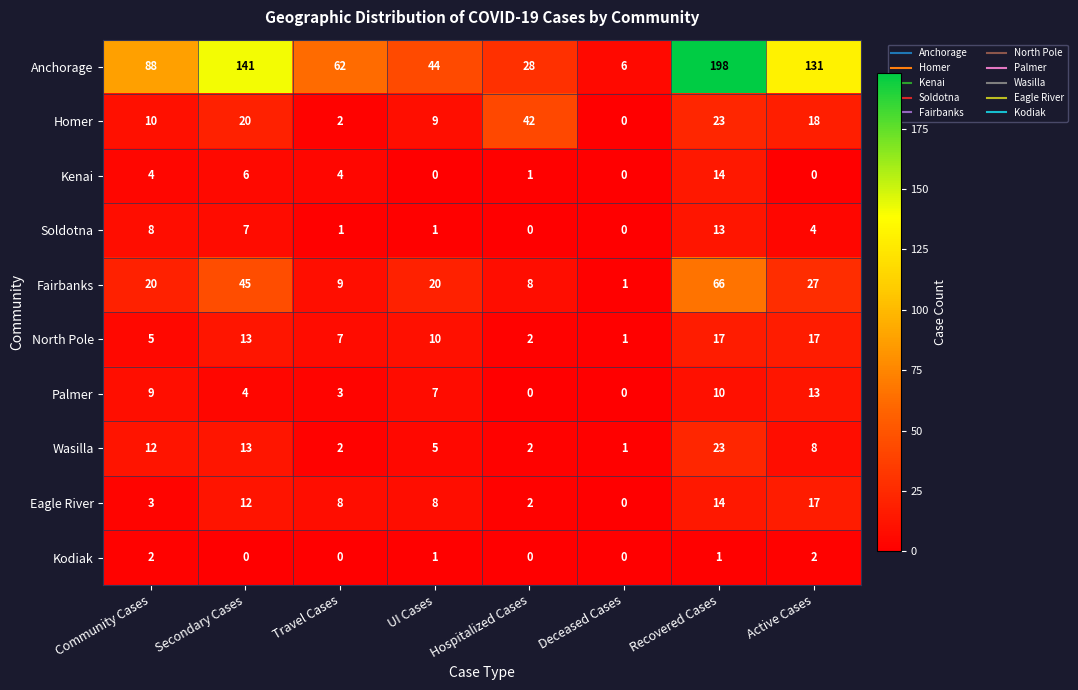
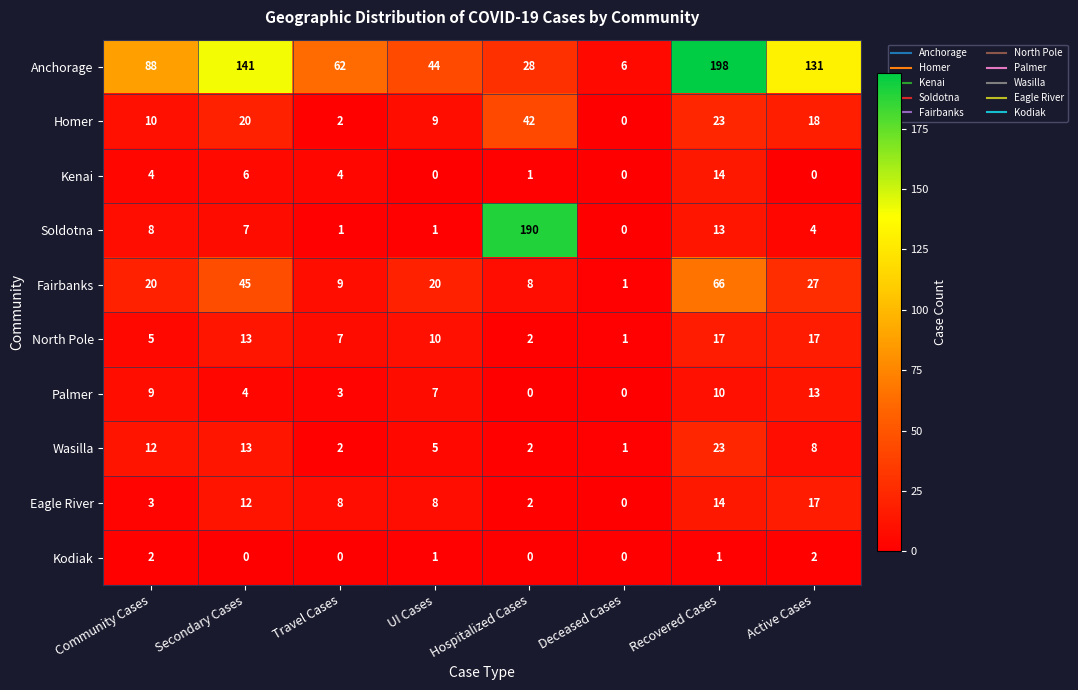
  {
    "Anchorage": {
      "Community Cases": 88,
      "Secondary Cases": 141,
      "Travel Cases": 62,
      "UI Cases": 44,
      "Hospitalized Cases": 28,
      "Deceased Cases": 6,
      "Recovered Cases": 198,
      "Active Cases": 131
    },
    "Homer": {
      "Community Cases": 10,
      "Secondary Cases": 20,
      "Travel Cases": 2,
      "UI Cases": 9,
      "Hospitalized Cases": 42,
      "Deceased Cases": 0,
      "Recovered Cases": 23,
      "Active Cases": 18
    },
    "Kenai": {
      "Community Cases": 4,
      "Secondary Cases": 6,
      "Travel Cases": 4,
      "UI Cases": 0,
      "Hospitalized Cases": 1,
      "Deceased Cases": 0,
      "Recovered Cases": 14,
      "Active Cases": 0
    },
    "Soldotna": {
      "Community Cases": 8,
      "Secondary Cases": 7,
      "Travel Cases": 1,
      "UI Cases": 1,
-     "Hospitalized Cases": 0,
+     "Hospitalized Cases": 190,
      "Deceased Cases": 0,
      "Recovered Cases": 13,
      "Active Cases": 4
    },
    "Fairbanks": {
      "Community Cases": 20,
      "Secondary Cases": 45,
      "Travel Cases": 9,
      "UI Cases": 20,
      "Hospitalized Cases": 8,
      "Deceased Cases": 1,
      "Recovered Cases": 66,
      "Active Cases": 27
    },
    "North Pole": {
      "Community Cases": 5,
      "Secondary Cases": 13,
      "Travel Cases": 7,
      "UI Cases": 10,
      "Hospitalized Cases": 2,
      "Deceased Cases": 1,
      "Recovered Cases": 17,
      "Active Cases": 17
    },
    "Palmer": {
      "Community Cases": 9,
      "Secondary Cases": 4,
      "Travel Cases": 3,
      "UI Cases": 7,
      "Hospitalized Cases": 0,
      "Deceased Cases": 0,
      "Recovered Cases": 10,
      "Active Cases": 13
    },
    "Wasilla": {
      "Community Cases": 12,
      "Secondary Cases": 13,
      "Travel Cases": 2,
      "UI Cases": 5,
      "Hospitalized Cases": 2,
      "Deceased Cases": 1,
      "Recovered Cases": 23,
      "Active Cases": 8
    },
    "Eagle River": {
      "Community Cases": 3,
      "Secondary Cases": 12,
      "Travel Cases": 8,
      "UI Cases": 8,
      "Hospitalized Cases": 2,
      "Deceased Cases": 0,
      "Recovered Cases": 14,
      "Active Cases": 17
    },
    "Kodiak": {
      "Community Cases": 2,
      "Secondary Cases": 0,
      "Travel Cases": 0,
      "UI Cases": 1,
      "Hospitalized Cases": 0,
      "Deceased Cases": 0,
      "Recovered Cases": 1,
      "Active Cases": 2
    }
  }
